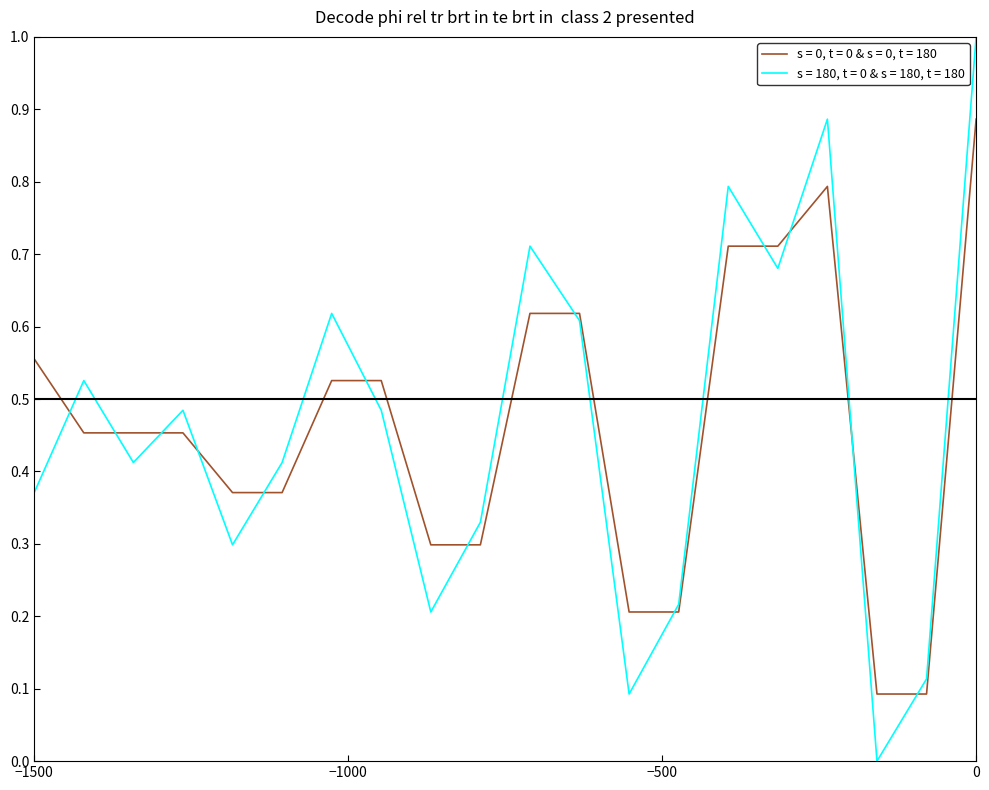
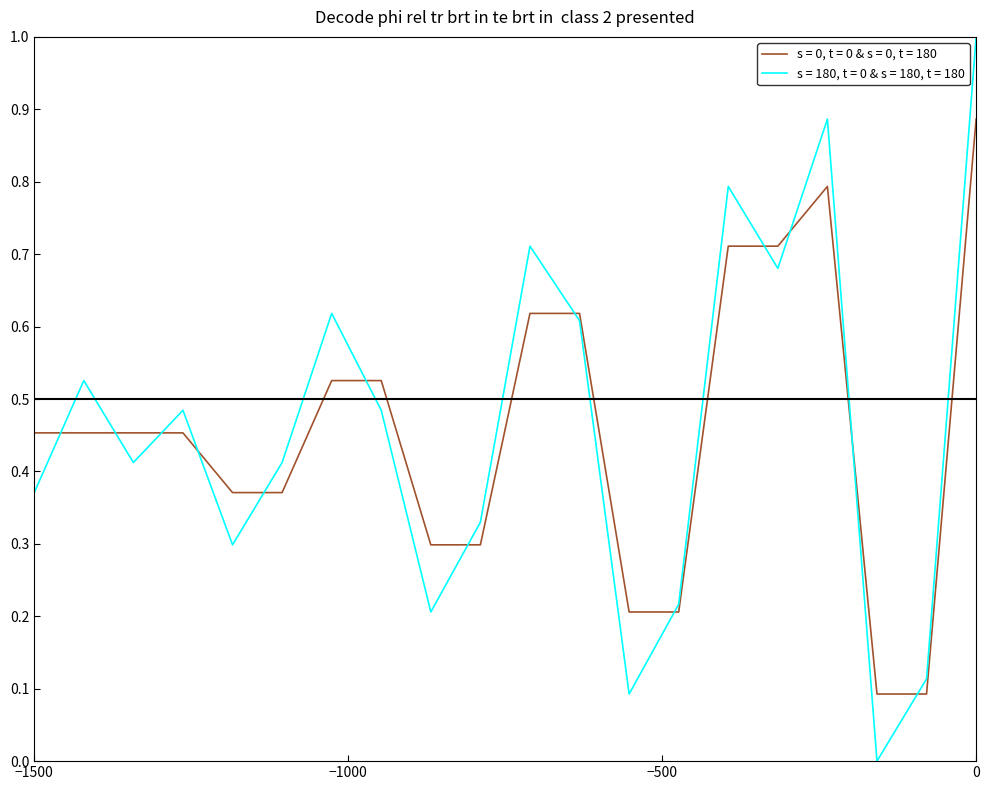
  {
    "s = 0, t = 0 & s = 0, t = 180": {
-     "−1500": 0.56,
+     "−1500": 0.45,
      "0": 0.89
    },
    "s = 180, t = 0 & s = 180, t = 180": {
      "−1500": 0.37,
      "0": 1.00
    }
  }
